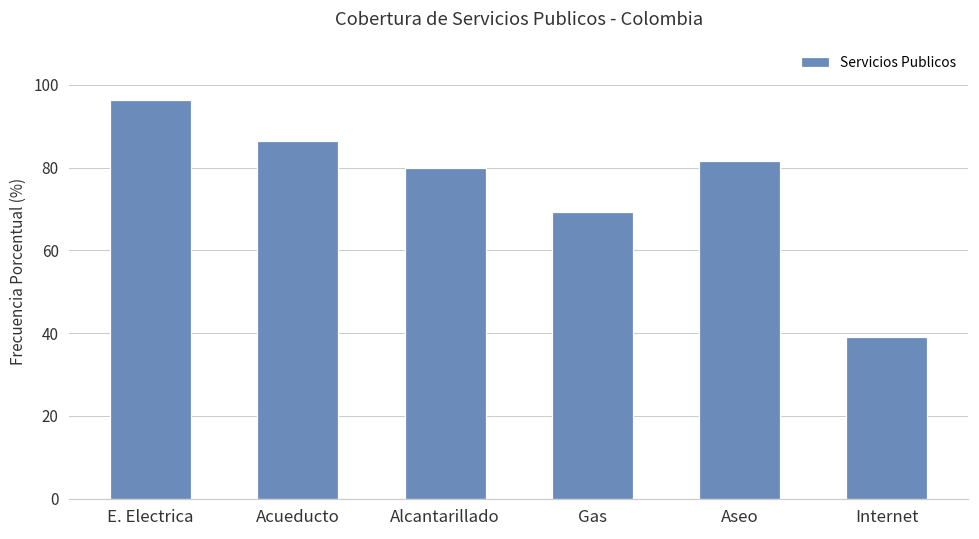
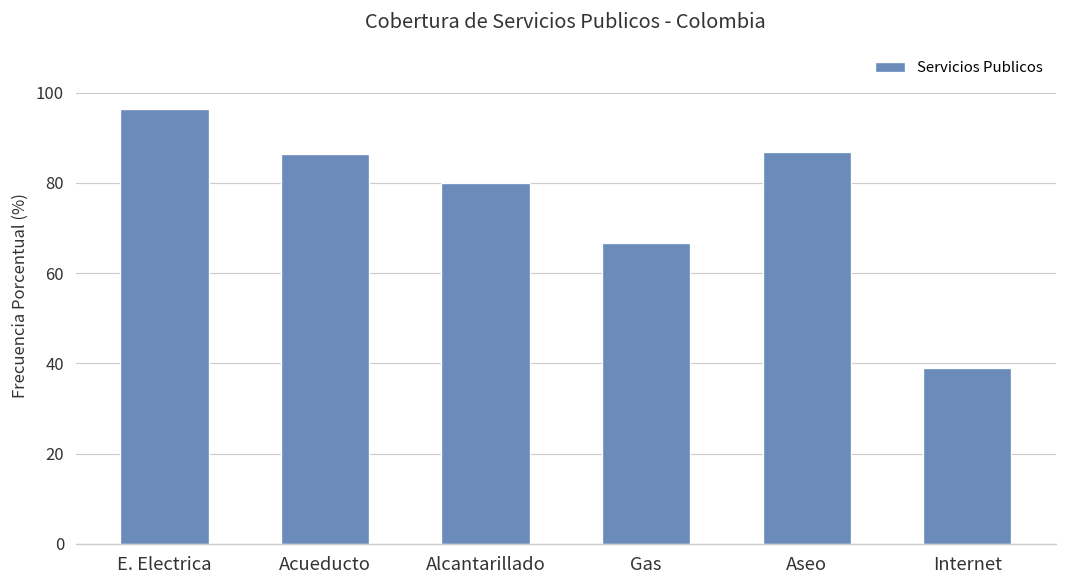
  {
    "E. Electrica": 96,
    "Acueducto": 86,
    "Alcantarillado": 80,
-   "Gas": 69,
-   "Aseo": 82,
+   "Gas": 67,
+   "Aseo": 87,
    "Internet": 39
  }
